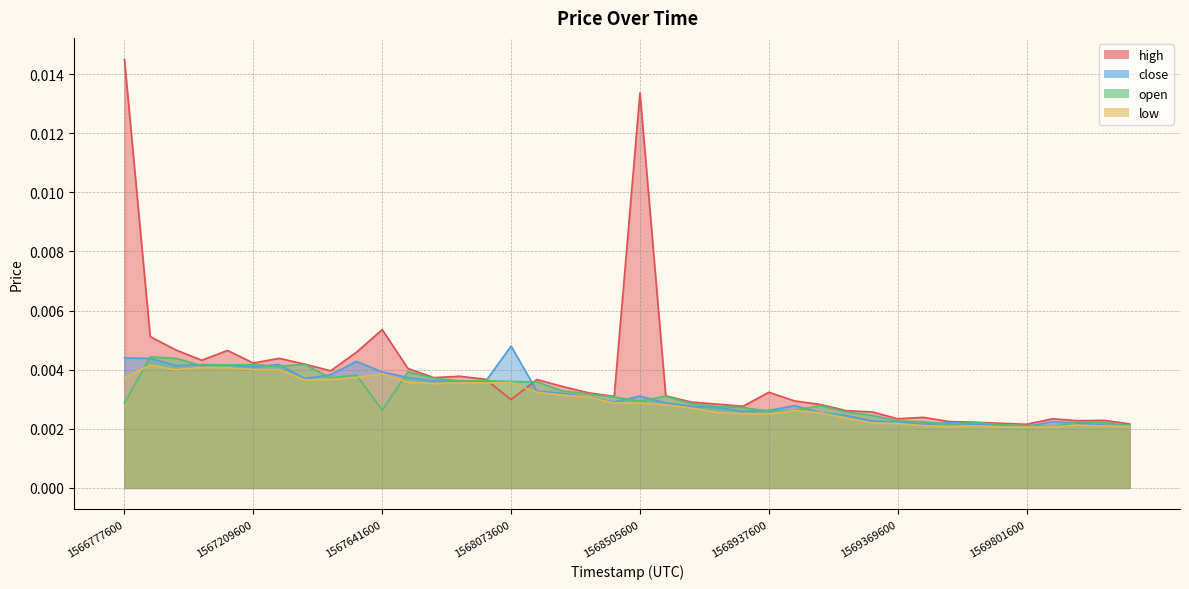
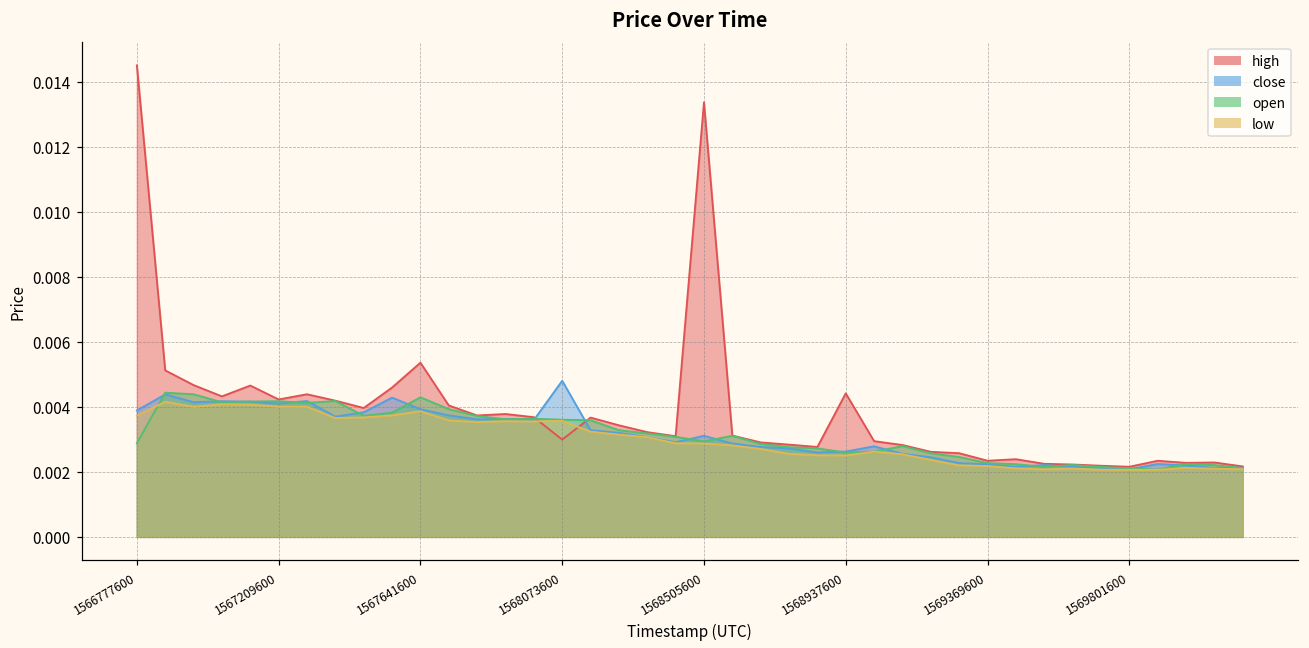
  {
    "high": {
      "1566777600": 0.0145,
      "1567641600": 0.0054,
      "1568073600": 0.0030,
      "1568505600": 0.0134,
-     "1568937600": 0.0032
+     "1568937600": 0.0044
    },
    "close": {
-     "1566777600": 0.0044,
+     "1566777600": 0.0039,
      "1568073600": 0.0048,
      "1568505600": 0.0031
    },
    "open": {
      "1566777600": 0.0029,
-     "1567641600": 0.0026
+     "1567641600": 0.0043
    },
    "low": {
      "1566777600": 0.0037,
      "1567209600": 0.0040,
      "1568937600": 0.0025
    }
  }
